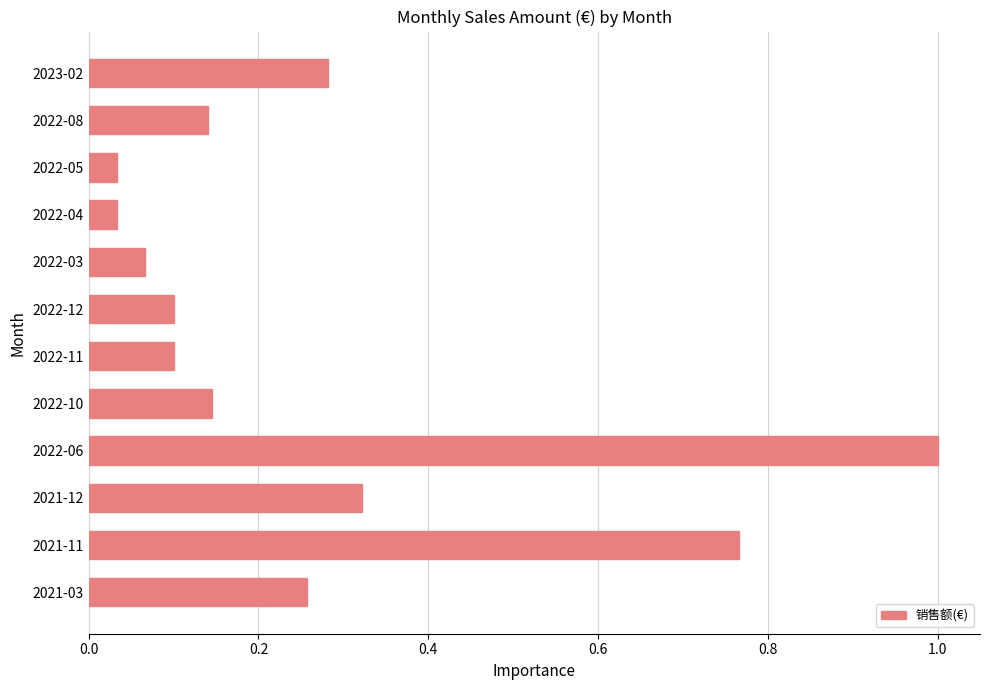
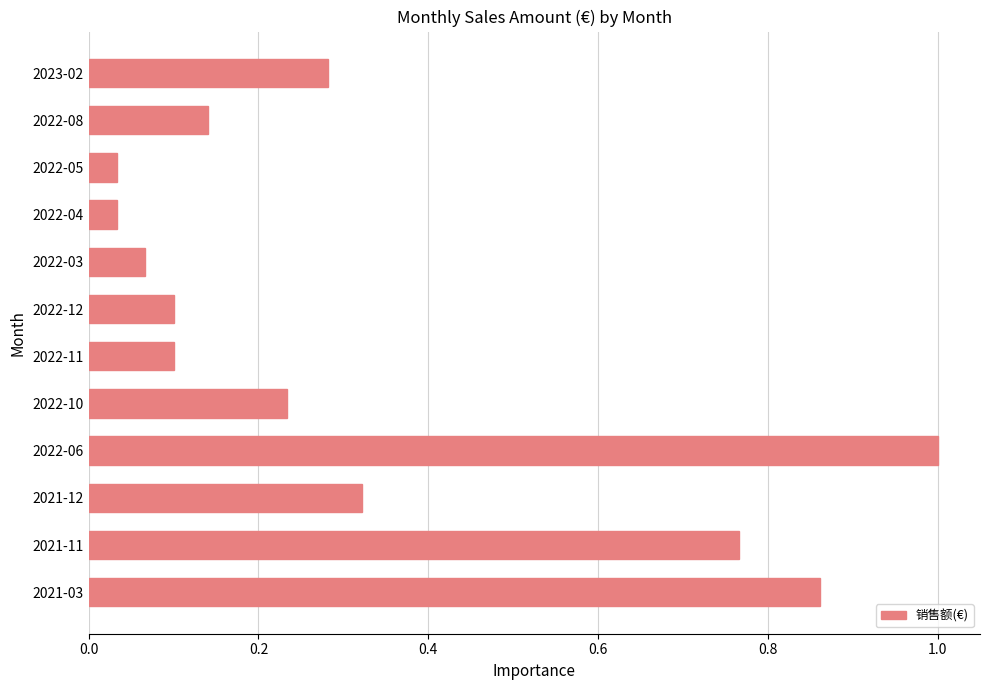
  {
    "2023-02": 0.28,
    "2022-08": 0.14,
    "2022-05": 0.03,
    "2022-04": 0.03,
    "2022-03": 0.07,
    "2022-12": 0.10,
    "2022-11": 0.10,
-   "2022-10": 0.14,
+   "2022-10": 0.23,
    "2022-06": 1.00,
    "2021-12": 0.32,
    "2021-11": 0.77,
-   "2021-03": 0.26
+   "2021-03": 0.86
  }
